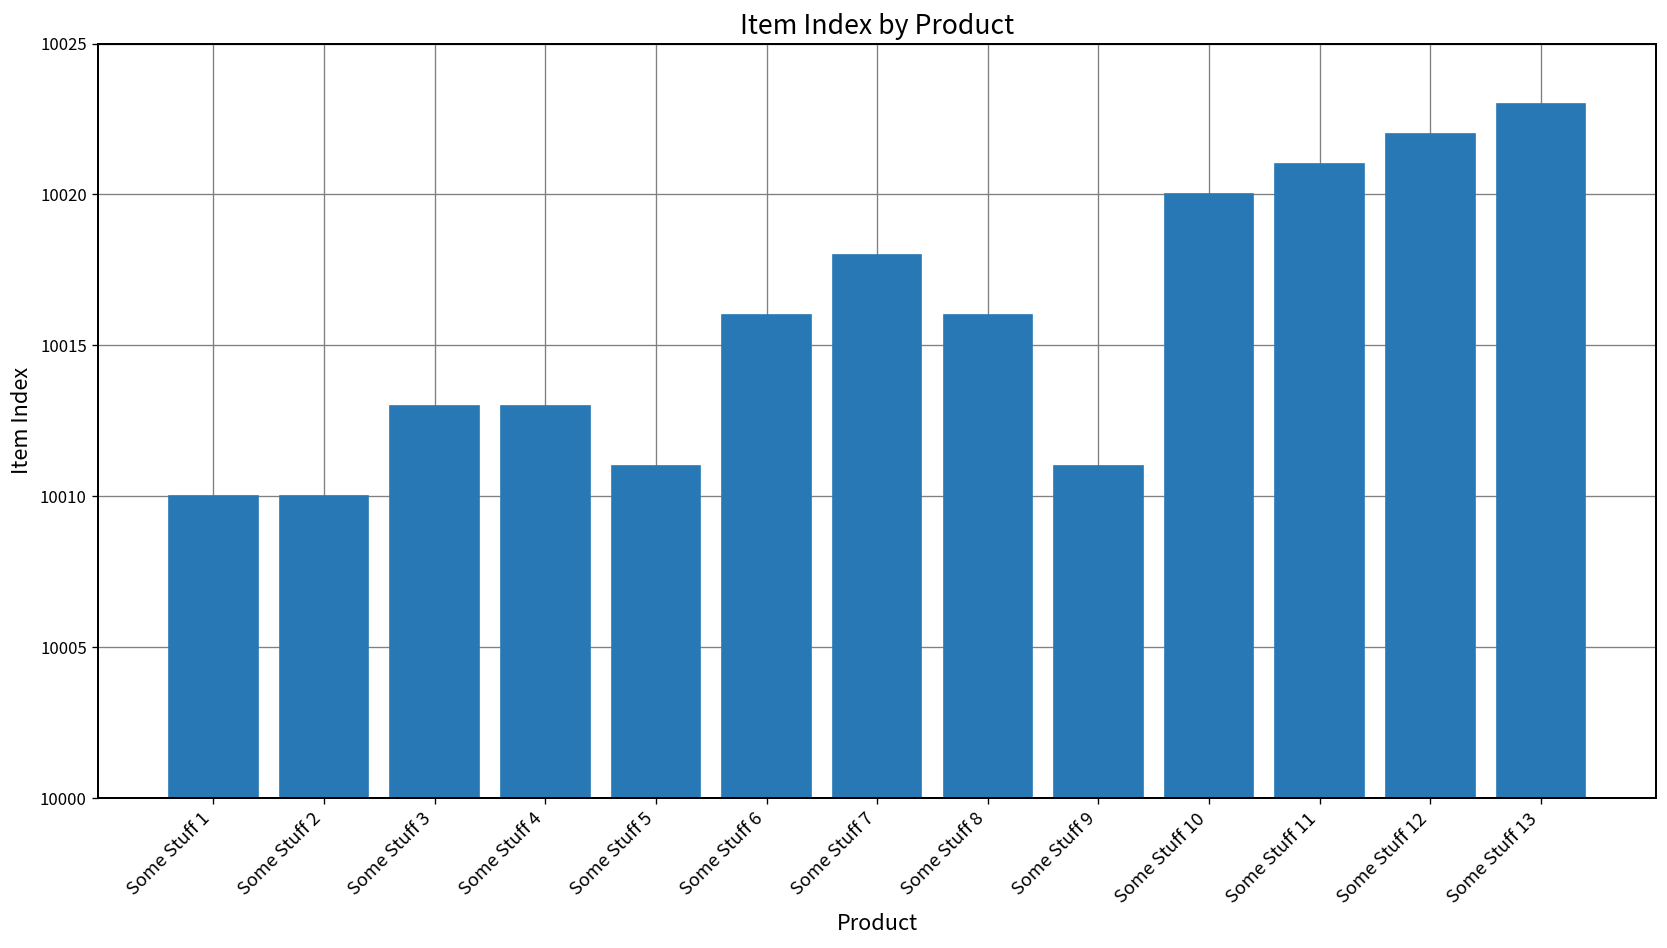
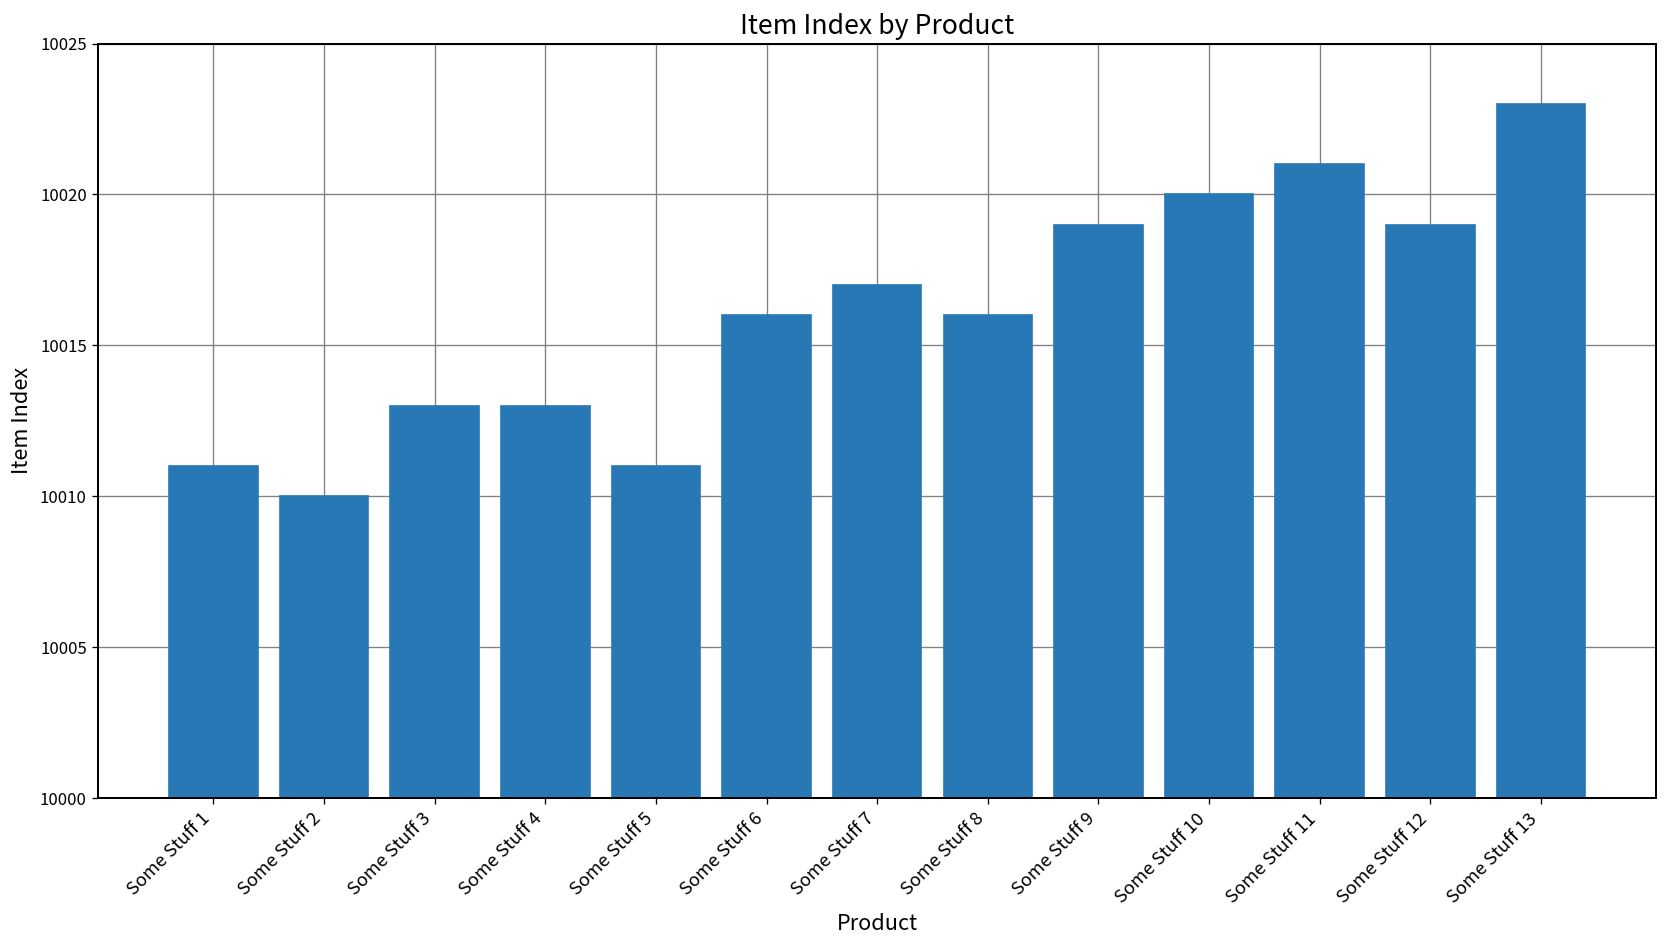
  {
-   "Some Stuff 1": 10010,
+   "Some Stuff 1": 10011,
    "Some Stuff 2": 10010,
    "Some Stuff 3": 10013,
    "Some Stuff 4": 10013,
    "Some Stuff 5": 10011,
    "Some Stuff 6": 10016,
-   "Some Stuff 7": 10018,
+   "Some Stuff 7": 10017,
    "Some Stuff 8": 10016,
-   "Some Stuff 9": 10011,
+   "Some Stuff 9": 10019,
    "Some Stuff 10": 10020,
    "Some Stuff 11": 10021,
-   "Some Stuff 12": 10022,
+   "Some Stuff 12": 10019,
    "Some Stuff 13": 10023
  }
